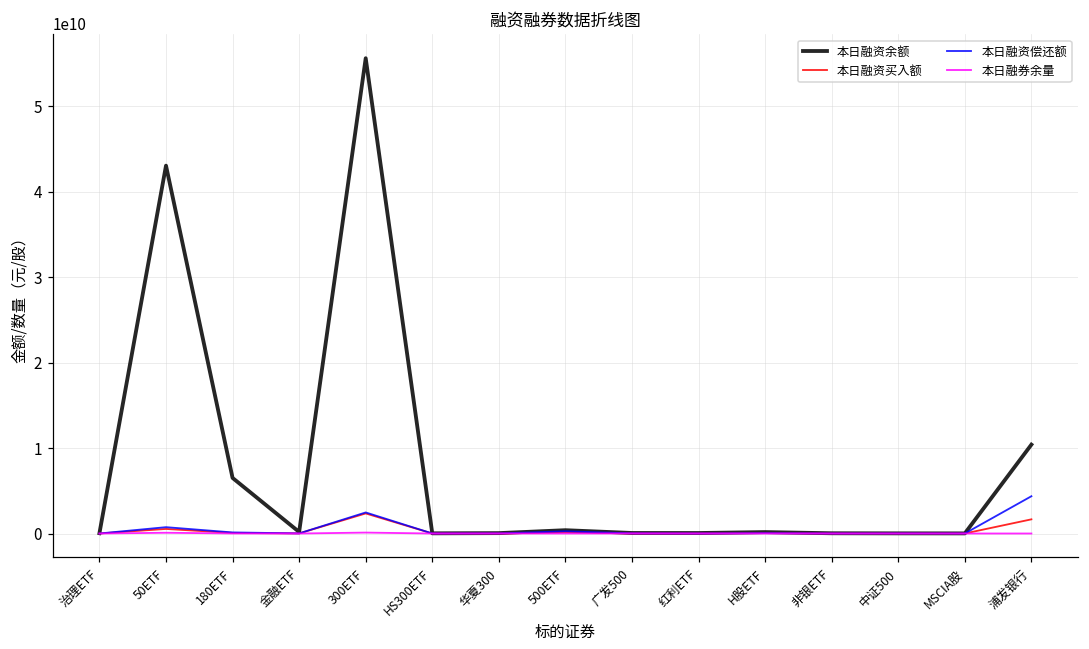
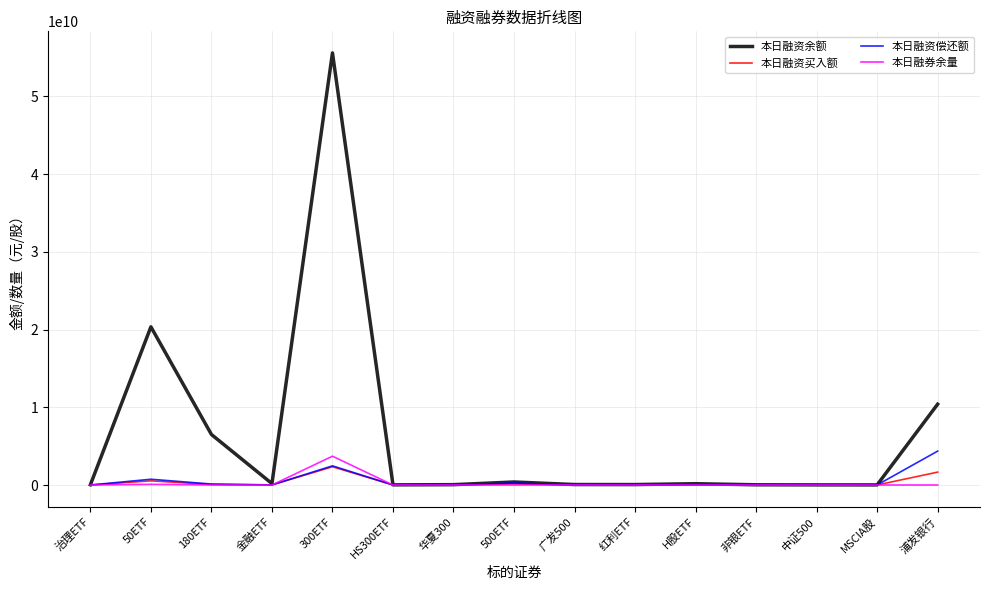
  {
    "本日融资余额": {
-     "50ETF": 43000000000,
+     "50ETF": 20000000000,
      "180ETF": 7000000000,
      "300ETF": 56000000000,
      "浦发银行": 10000000000
    },
    "本日融资买入额": {
      "浦发银行": 2000000000
    },
    "本日融资偿还额": {
      "浦发银行": 4000000000
    },
    "本日融券余量": {
      "50ETF": 0,
-     "300ETF": 0,
+     "300ETF": 4000000000,
      "浦发银行": 0
    }
  }
